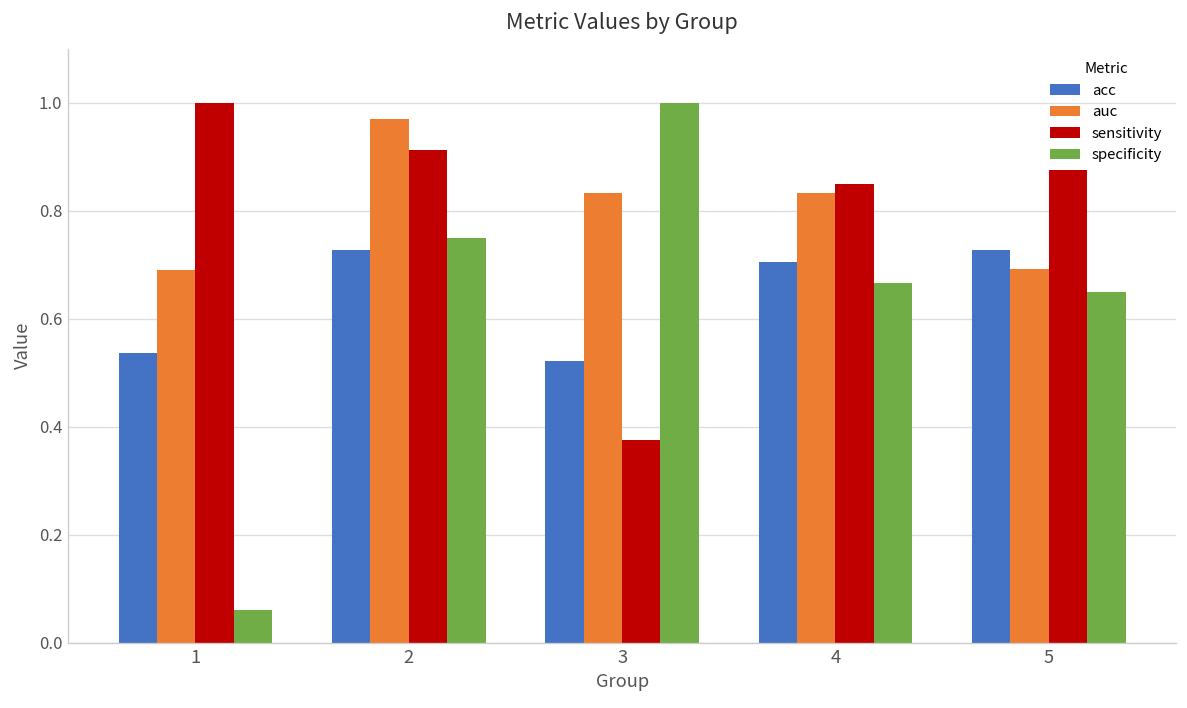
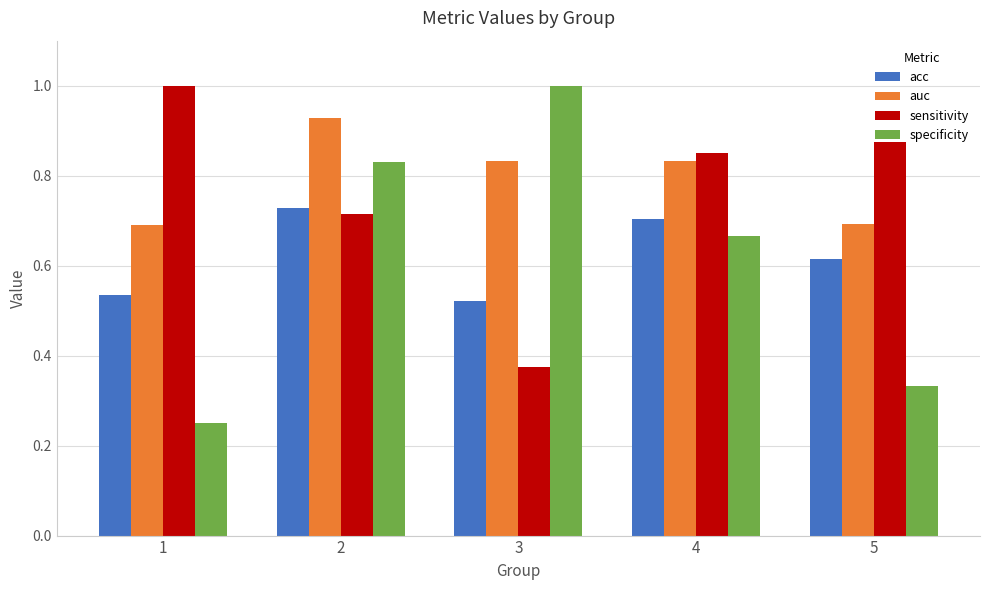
  {
    "acc": {
      "1": 0.54,
      "2": 0.73,
      "3": 0.52,
      "4": 0.70,
-     "5": 0.73
+     "5": 0.62
    },
    "auc": {
      "1": 0.69,
-     "2": 0.97,
+     "2": 0.93,
      "3": 0.83,
      "4": 0.83,
      "5": 0.69
    },
    "sensitivity": {
      "1": 1.00,
-     "2": 0.91,
+     "2": 0.71,
      "3": 0.38,
      "4": 0.85,
      "5": 0.88
    },
    "specificity": {
-     "1": 0.06,
-     "2": 0.75,
+     "1": 0.25,
+     "2": 0.83,
      "3": 1.00,
      "4": 0.67,
-     "5": 0.65
+     "5": 0.33
    }
  }
